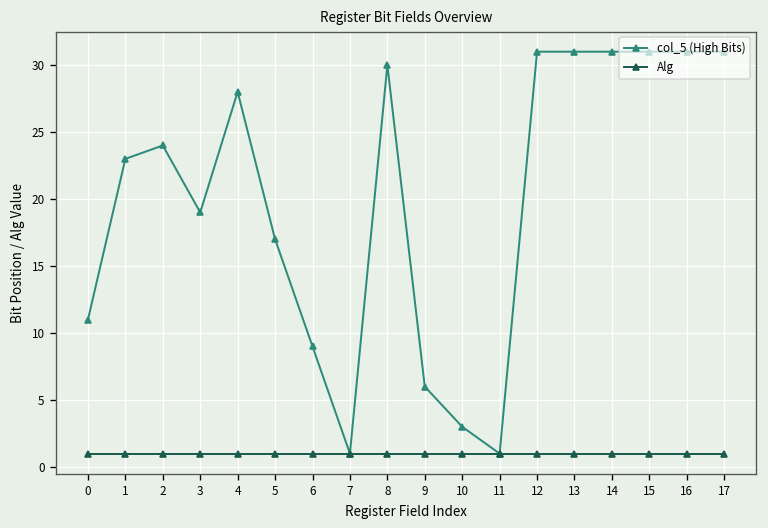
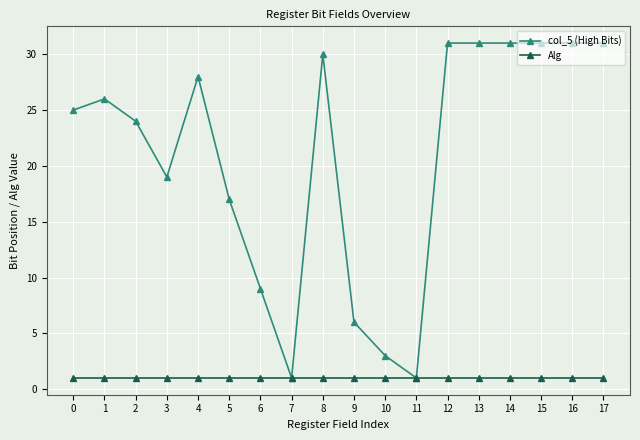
  {
    "col_5 (High Bits)": {
-     "0": 11,
-     "1": 23,
+     "0": 25,
+     "1": 26,
      "2": 24,
      "3": 19,
      "4": 28,
      "5": 17,
      "6": 9,
      "8": 30,
      "9": 6,
      "10": 3,
      "12": 31,
      "13": 31,
      "14": 31
    },
    "Alg": {
      "0": 1,
      "1": 1,
      "2": 1,
      "3": 1,
      "4": 1,
      "5": 1,
      "6": 1,
      "8": 1,
      "9": 1,
      "10": 1,
      "12": 1,
      "13": 1,
      "14": 1,
      "15": 1,
      "16": 1,
      "17": 1
    }
  }
